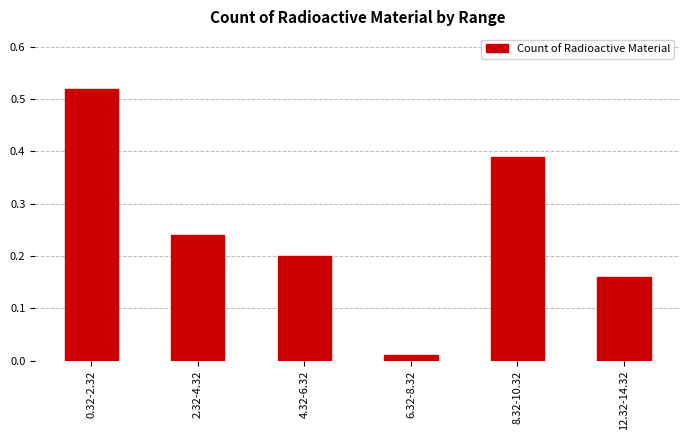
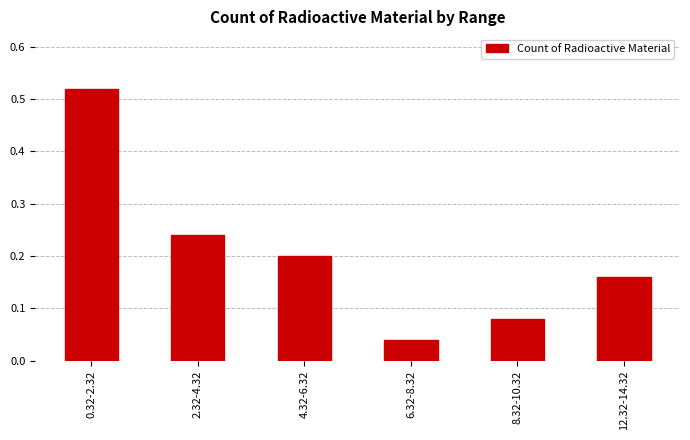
  {
    "0.32-2.32": 0.52,
    "2.32-4.32": 0.24,
    "4.32-6.32": 0.20,
-   "6.32-8.32": 0.01,
-   "8.32-10.32": 0.39,
+   "6.32-8.32": 0.04,
+   "8.32-10.32": 0.08,
    "12.32-14.32": 0.16
  }
